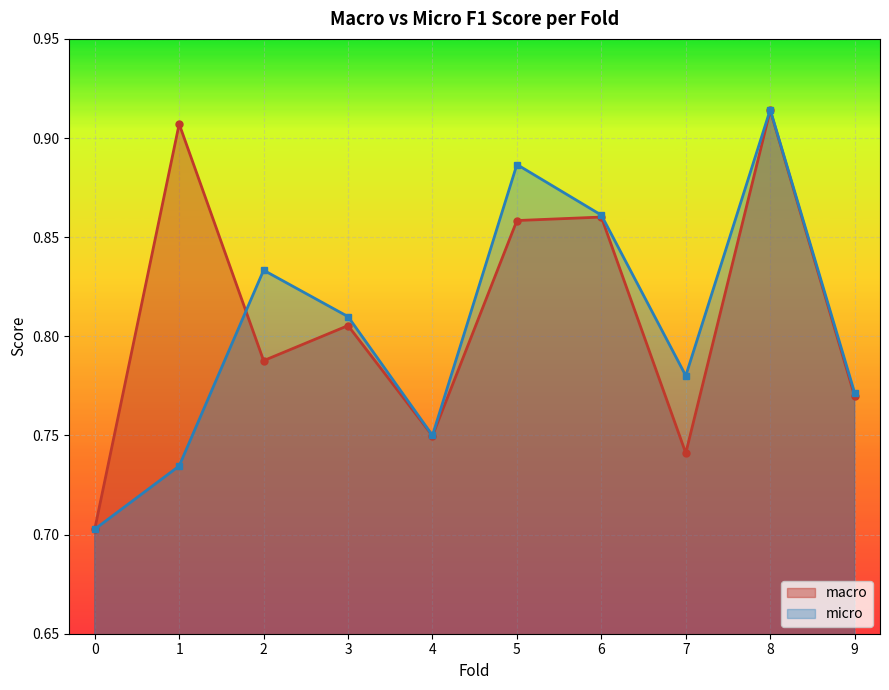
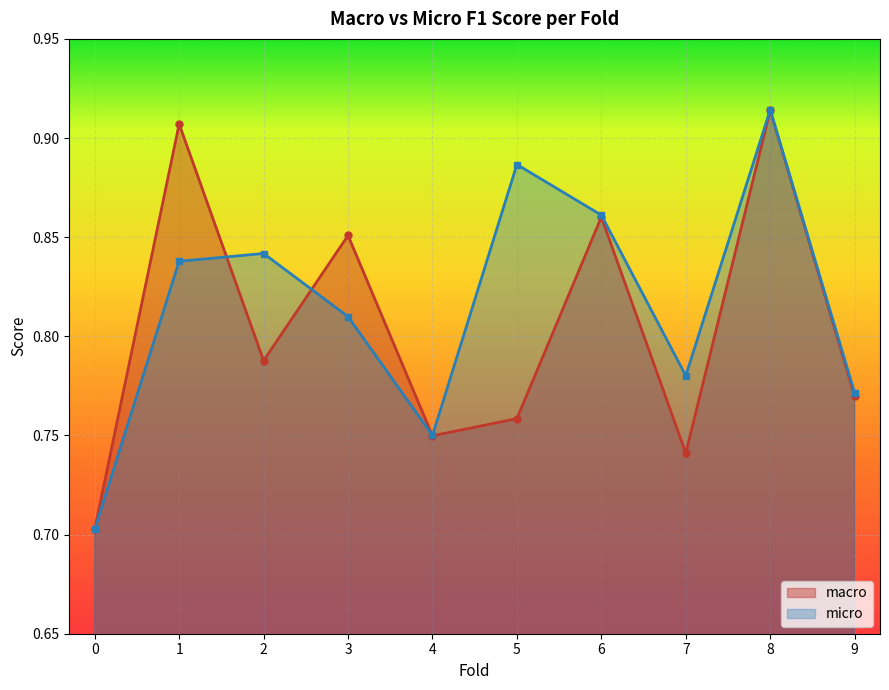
  {
    "macro": {
      "1": 0.907,
      "2": 0.788,
-     "3": 0.805,
-     "5": 0.858,
+     "3": 0.851,
+     "5": 0.758,
      "7": 0.741,
      "9": 0.770
    },
    "micro": {
-     "1": 0.735,
-     "2": 0.833,
+     "1": 0.838,
+     "2": 0.842,
      "3": 0.810,
      "5": 0.887,
      "7": 0.780,
      "9": 0.771
    }
  }
